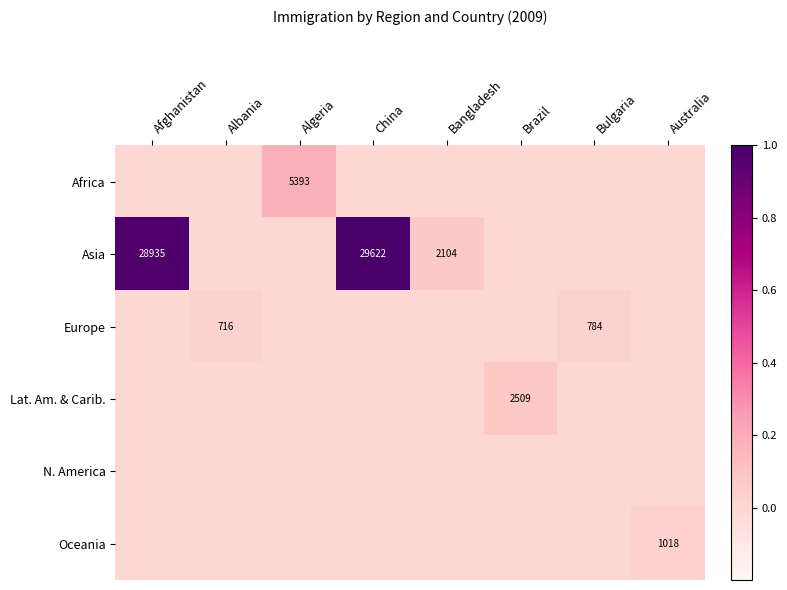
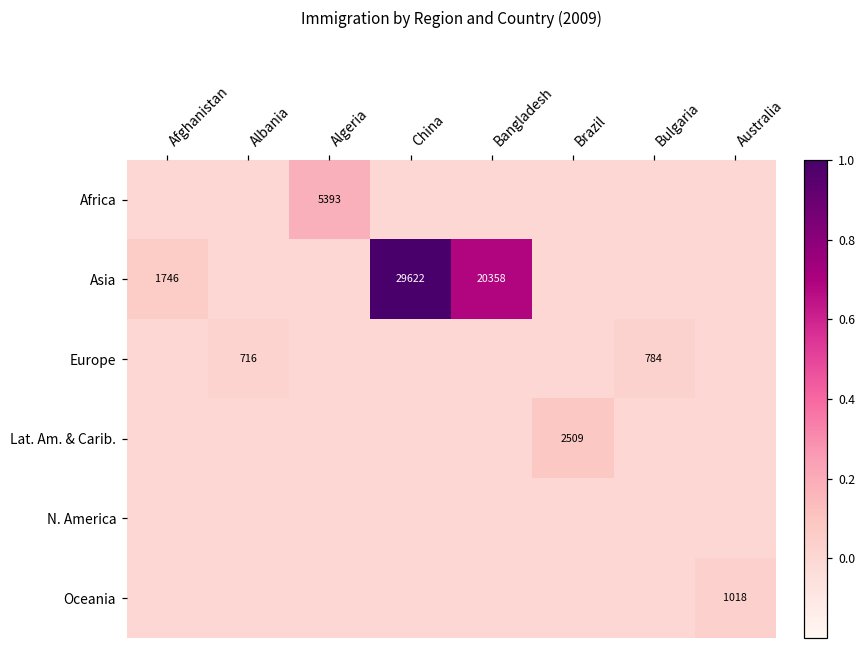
  {
    "Africa": {
      "Algeria": 5393
    },
    "Asia": {
-     "Afghanistan": 28935,
+     "Afghanistan": 1746,
      "China": 29622,
-     "Bangladesh": 2104
+     "Bangladesh": 20358
    },
    "Europe": {
      "Albania": 716,
      "Bulgaria": 784
    },
    "Lat. Am. & Carib.": {
      "Brazil": 2509
    },
    "Oceania": {
      "Australia": 1018
    }
  }
